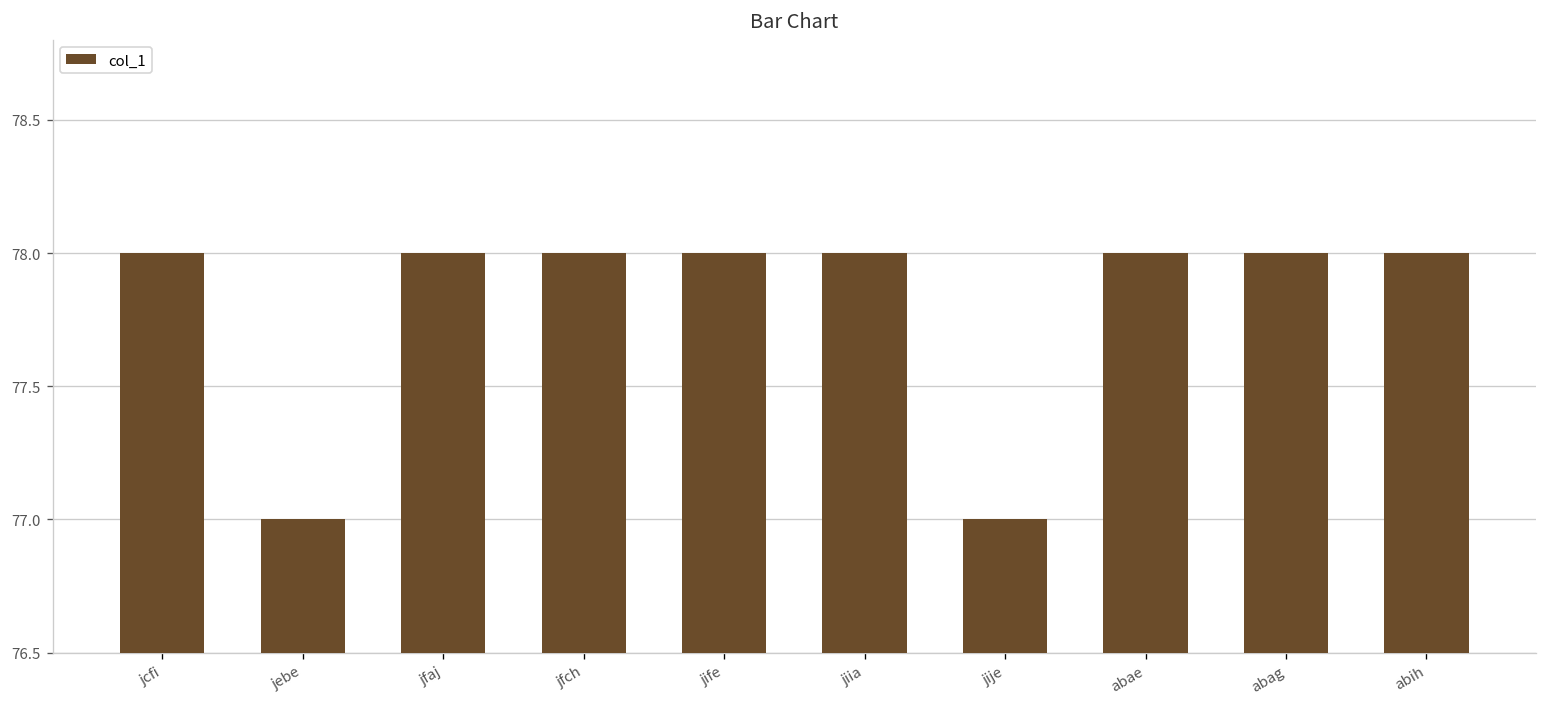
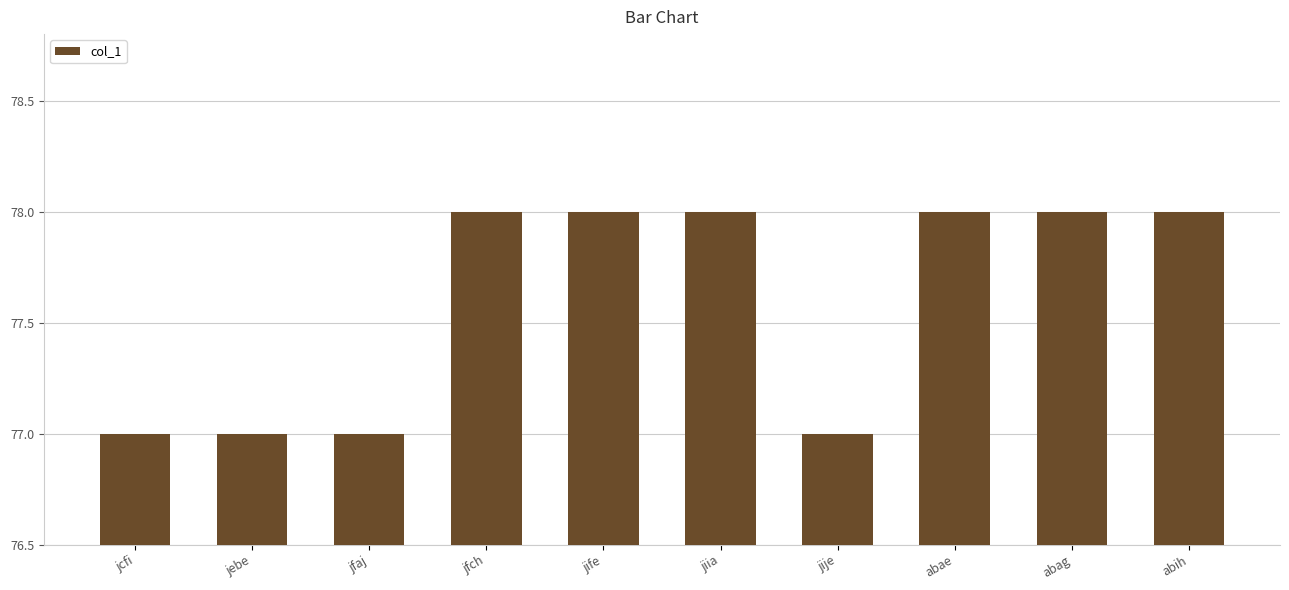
  {
-   "jcfi": 78,
+   "jcfi": 77,
    "jebe": 77,
-   "jfaj": 78,
+   "jfaj": 77,
    "jfch": 78,
    "jife": 78,
    "jiia": 78,
    "jije": 77,
    "abae": 78,
    "abag": 78,
    "abih": 78
  }
